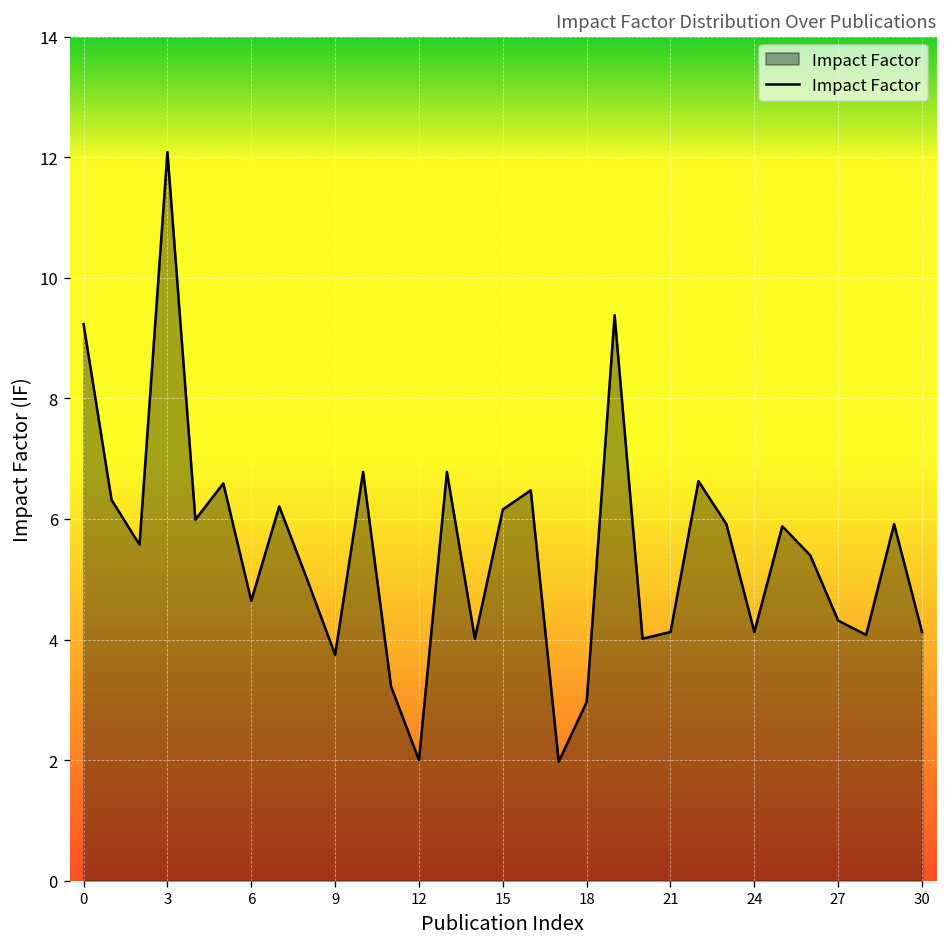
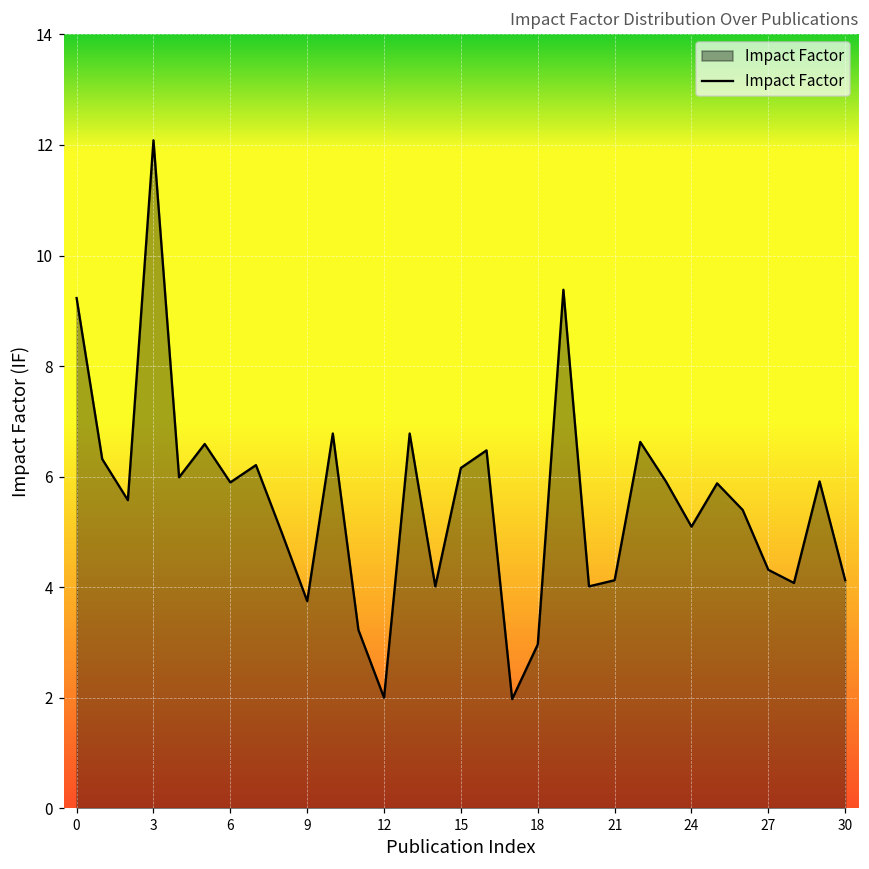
  {
    "0": 9.2,
    "3": 12.1,
-   "6": 4.6,
+   "6": 5.9,
    "9": 3.7,
    "12": 2.0,
    "15": 6.2,
    "18": 3.0,
    "21": 4.1,
-   "24": 4.1,
+   "24": 5.1,
    "27": 4.3,
    "30": 4.1
  }
